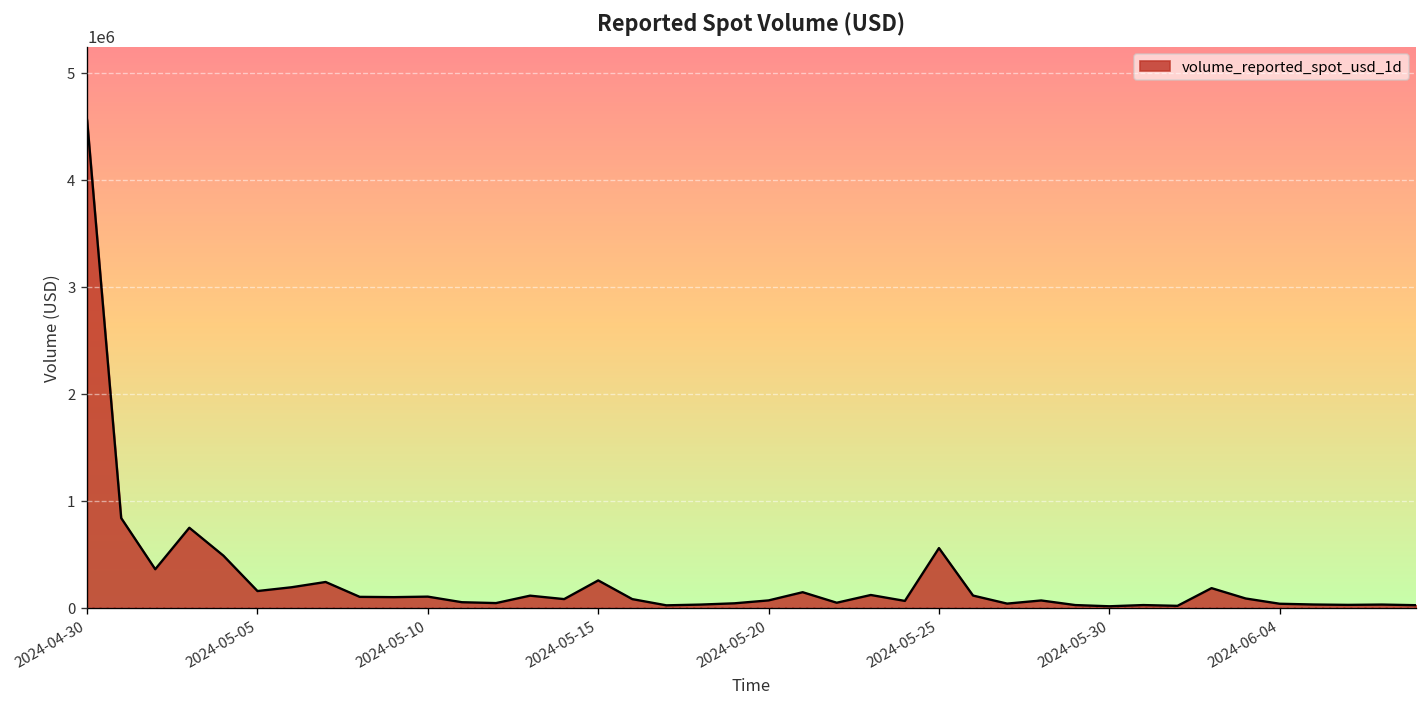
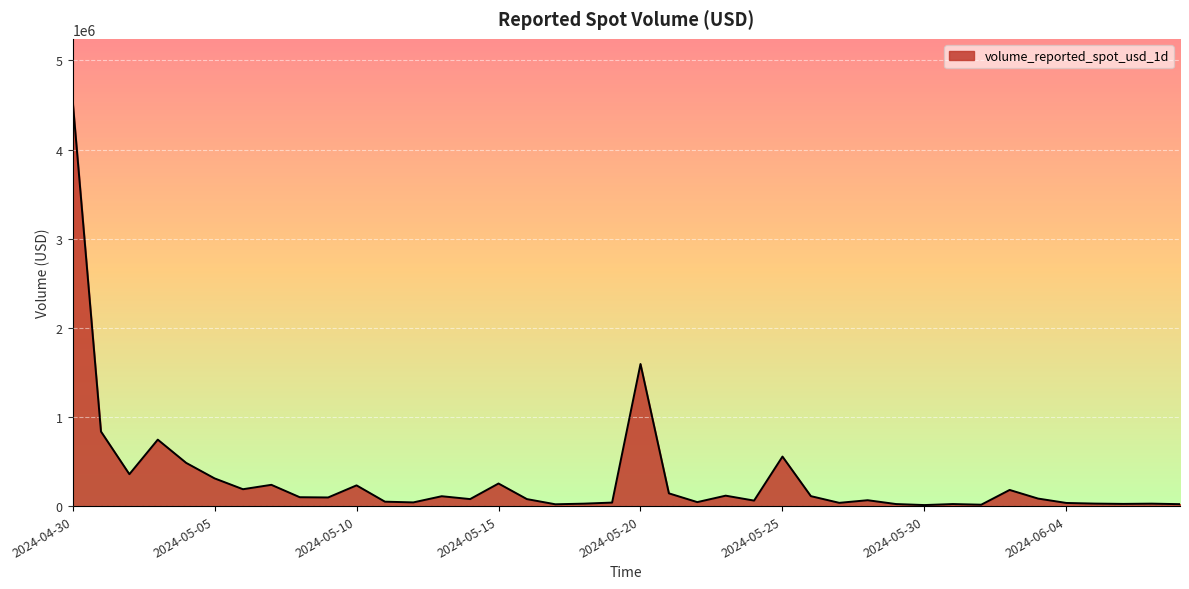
  {
    "2024-04-30": 4600000,
-   "2024-05-05": 200000,
-   "2024-05-10": 100000,
+   "2024-05-05": 300000,
+   "2024-05-10": 200000,
    "2024-05-15": 300000,
-   "2024-05-20": 100000,
+   "2024-05-20": 1600000,
    "2024-05-25": 600000,
    "2024-05-30": 0,
    "2024-06-04": 0
  }
